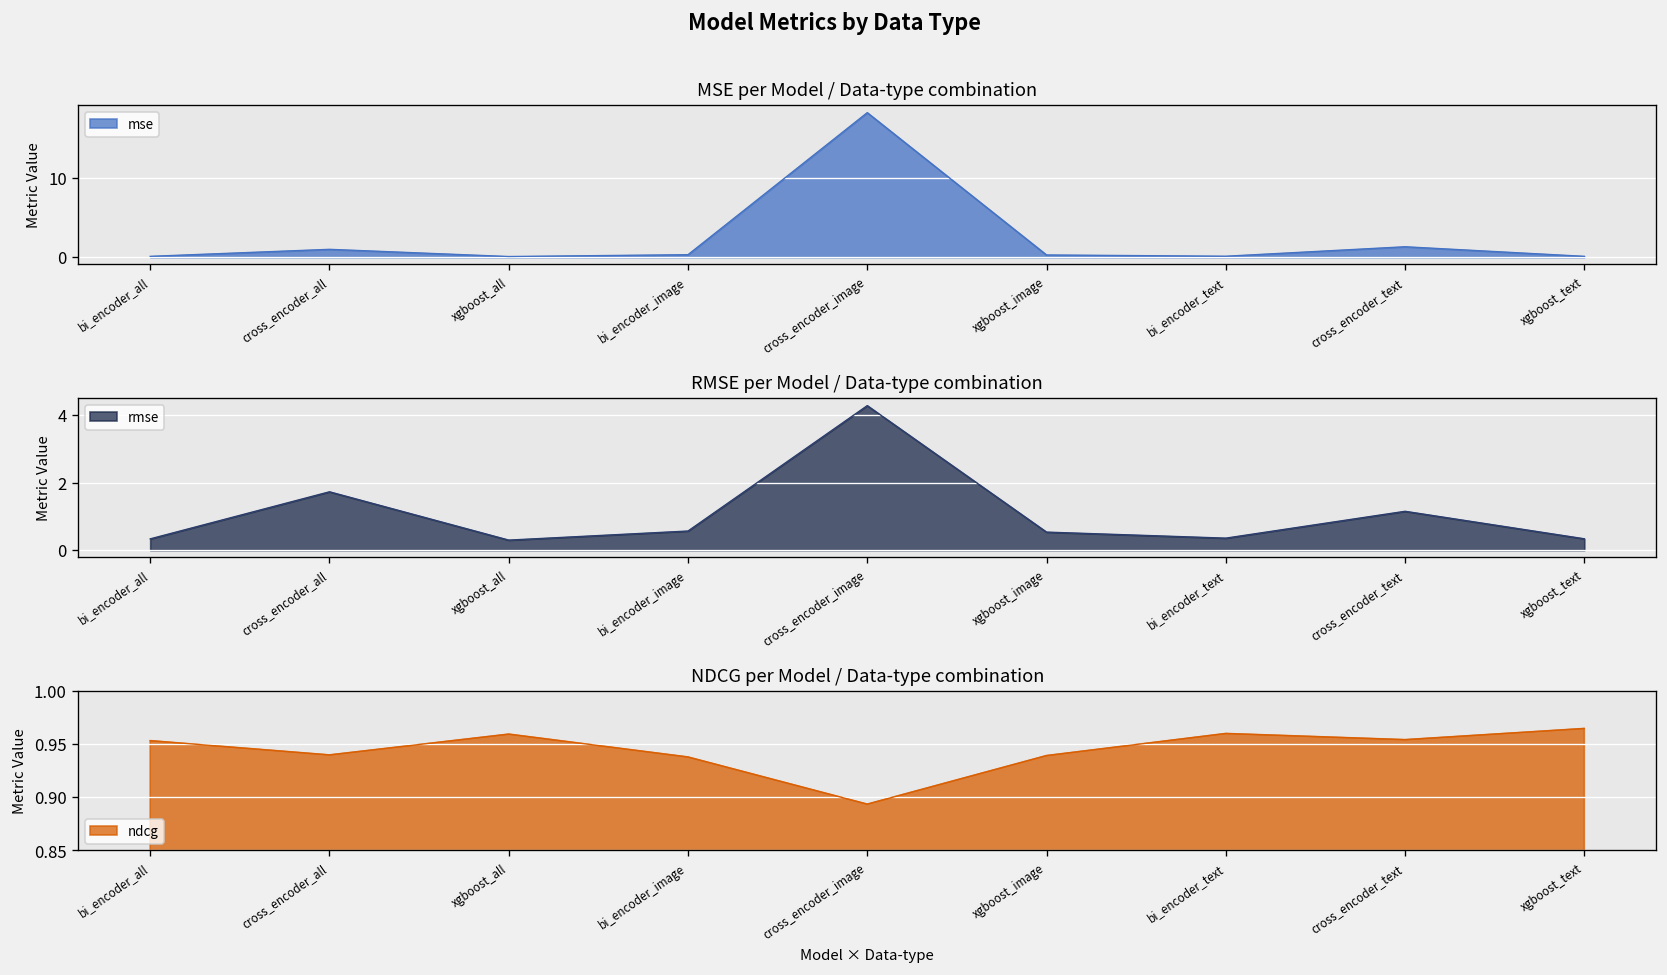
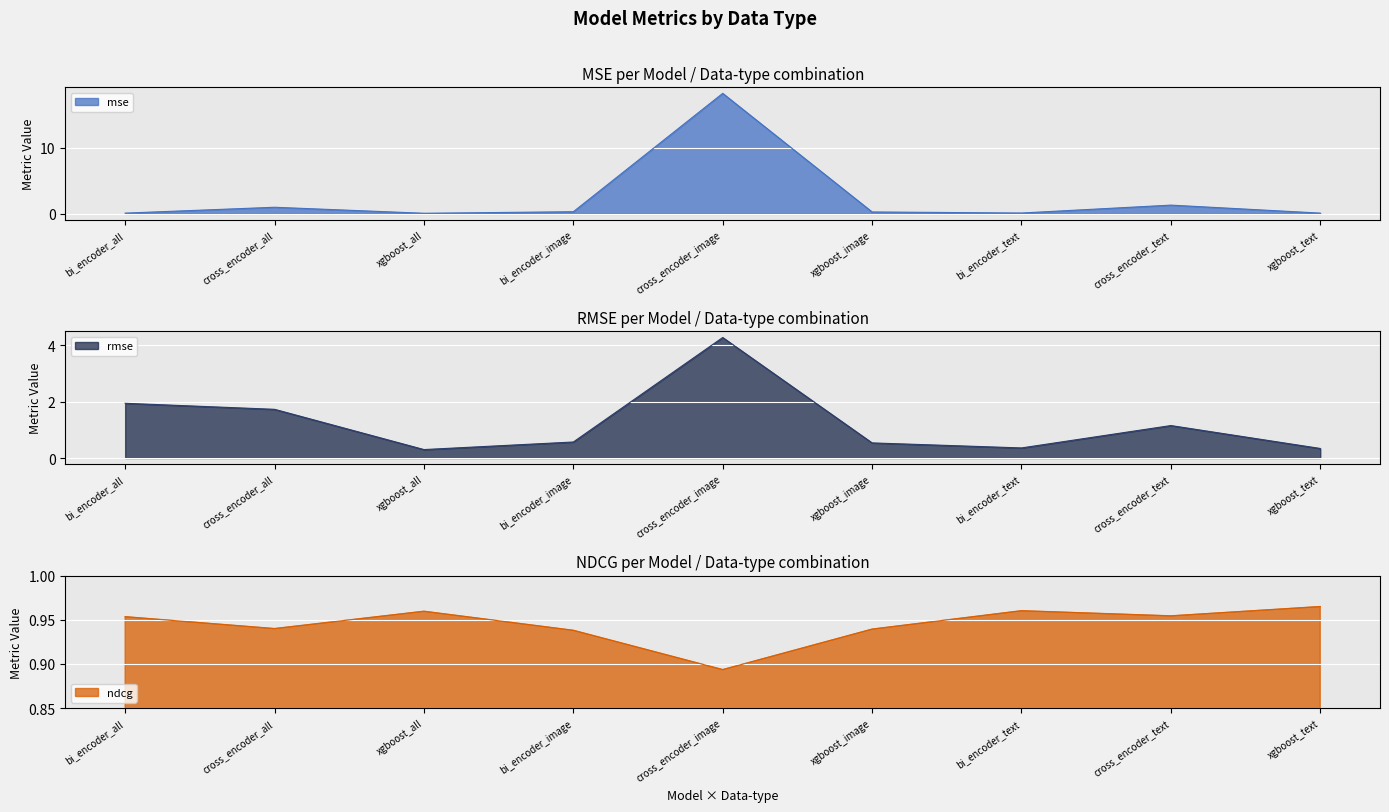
  {
    "MSE per Model / Data-type combination": {
      "bi_encoder_all": 0,
      "cross_encoder_all": 1,
      "xgboost_all": 0,
      "bi_encoder_image": 0,
      "cross_encoder_image": 18,
      "xgboost_image": 0,
      "bi_encoder_text": 0,
      "cross_encoder_text": 1,
      "xgboost_text": 0
    },
    "RMSE per Model / Data-type combination": {
-     "bi_encoder_all": 0.3,
+     "bi_encoder_all": 1.9,
      "cross_encoder_all": 1.7,
      "xgboost_all": 0.3,
      "bi_encoder_image": 0.6,
      "cross_encoder_image": 4.3,
      "xgboost_image": 0.5,
      "bi_encoder_text": 0.4,
      "cross_encoder_text": 1.2,
      "xgboost_text": 0.3
    },
    "NDCG per Model / Data-type combination": {
      "bi_encoder_all": 0.95,
      "cross_encoder_all": 0.94,
      "xgboost_all": 0.96,
      "bi_encoder_image": 0.94,
      "cross_encoder_image": 0.89,
      "xgboost_image": 0.94,
      "bi_encoder_text": 0.96,
      "cross_encoder_text": 0.95,
      "xgboost_text": 0.96
    }
  }
